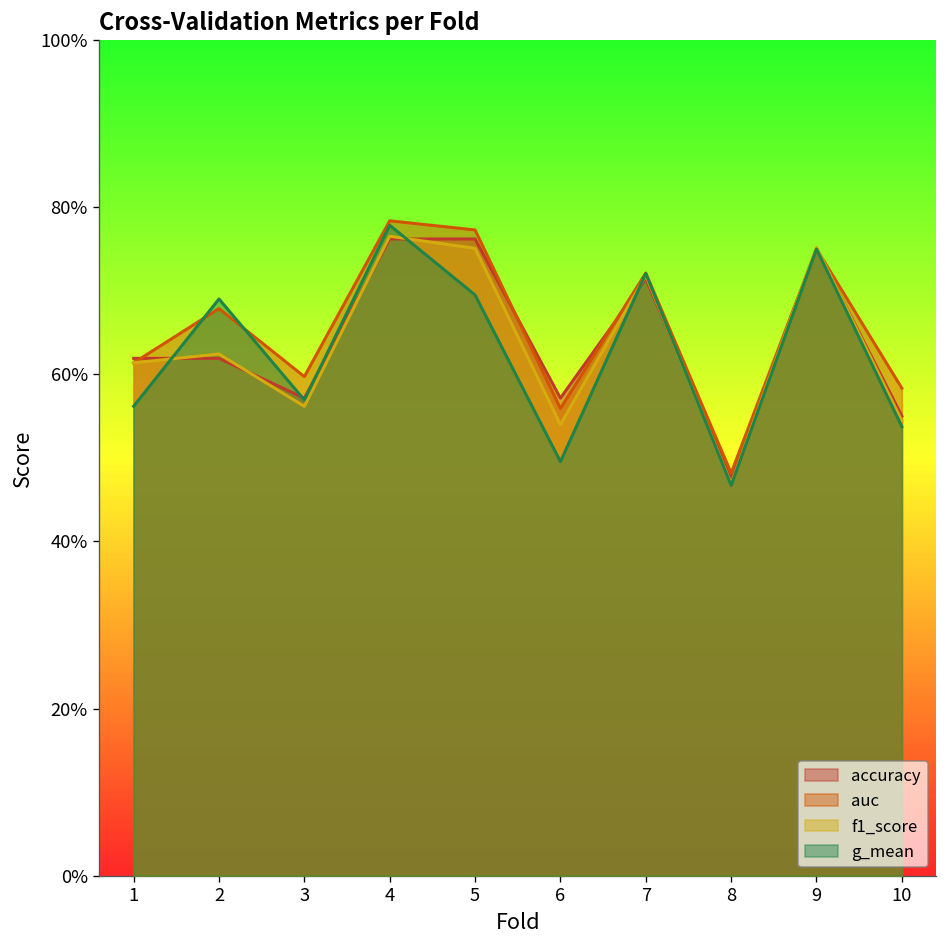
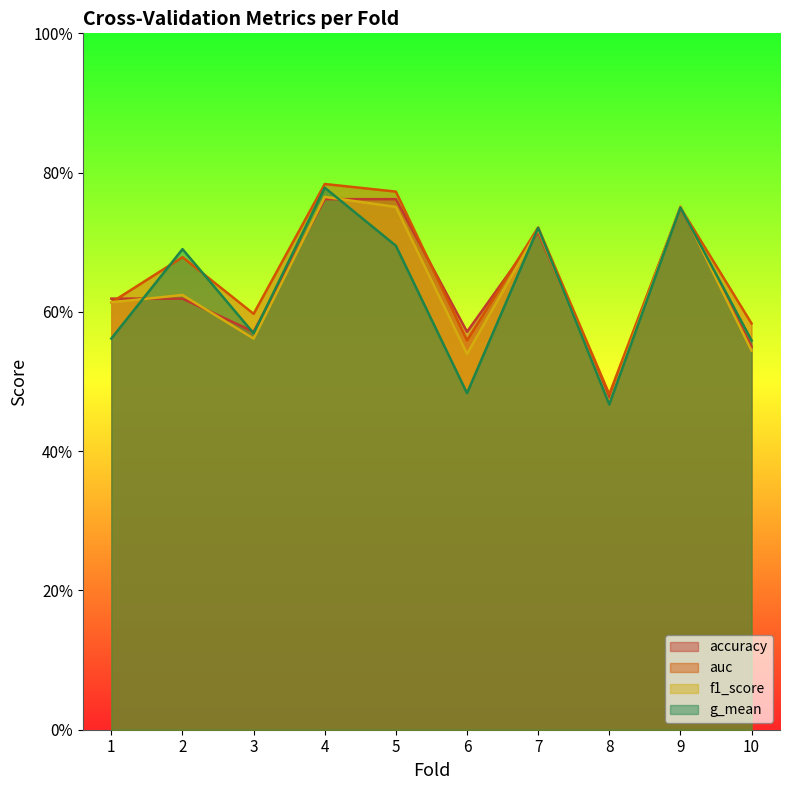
  {
    "g_mean": {
      "1": "56%",
      "2": "69%",
      "4": "78%",
      "5": "69%",
-     "6": "50%",
-     "10": "54%"
+     "6": "48%",
+     "10": "56%"
    }
  }
